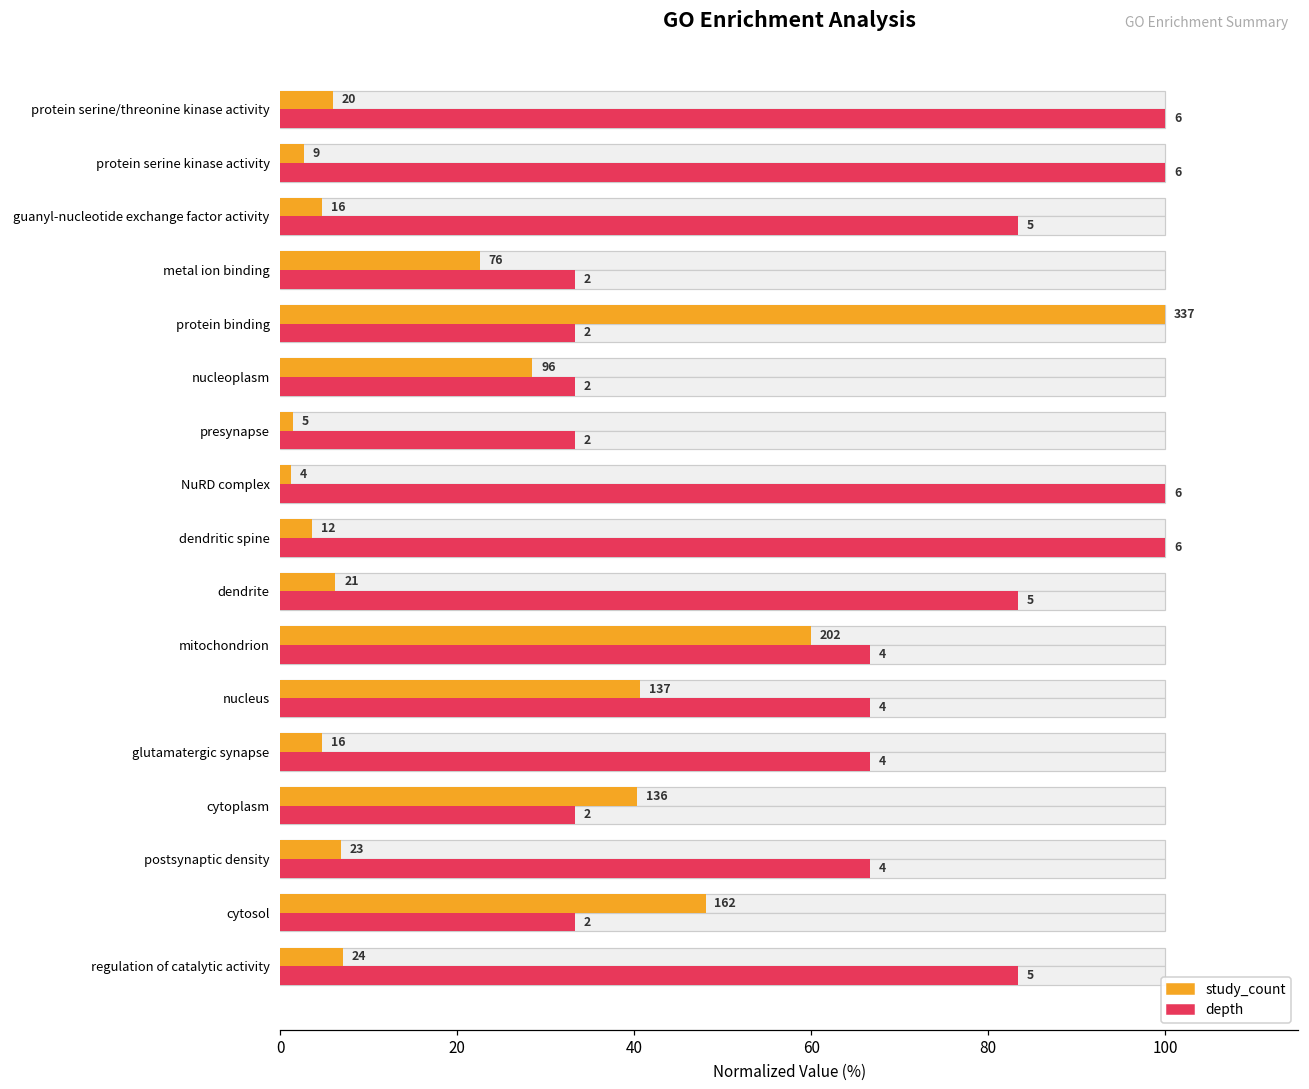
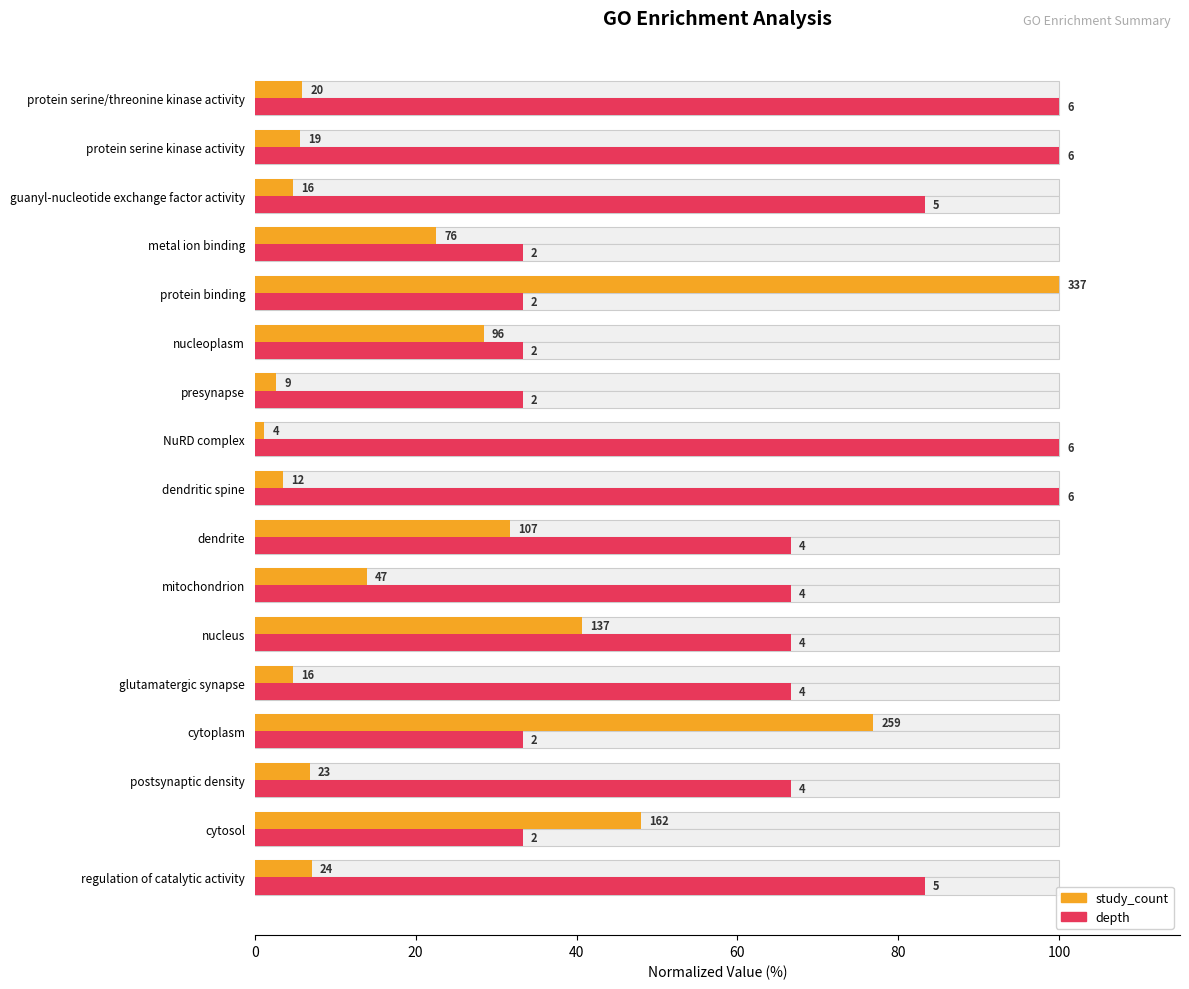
  {
    "study_count": {
-     "protein serine kinase activity": 9,
-     "presynapse": 5,
-     "dendrite": 21,
-     "mitochondrion": 202,
-     "cytoplasm": 136
+     "protein serine kinase activity": 19,
+     "presynapse": 9,
+     "dendrite": 107,
+     "mitochondrion": 47,
+     "cytoplasm": 259
    },
    "depth": {
-     "dendrite": 5
+     "dendrite": 4
    }
  }
